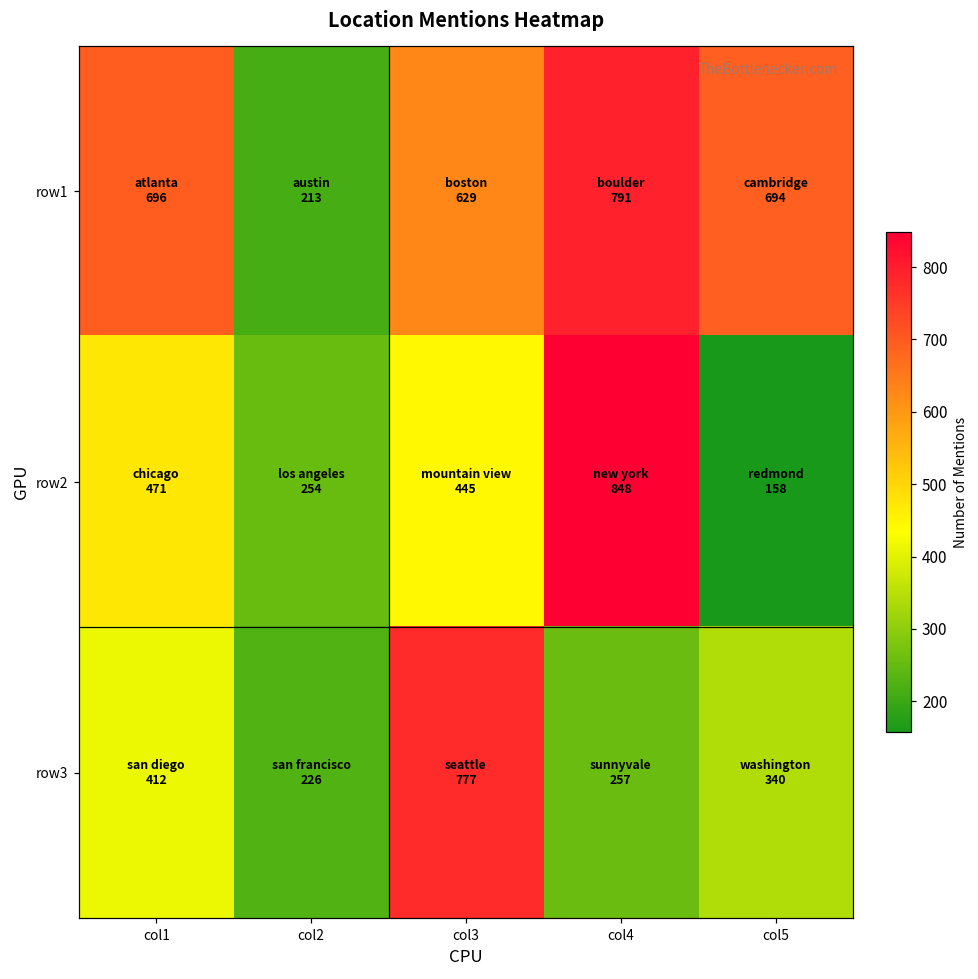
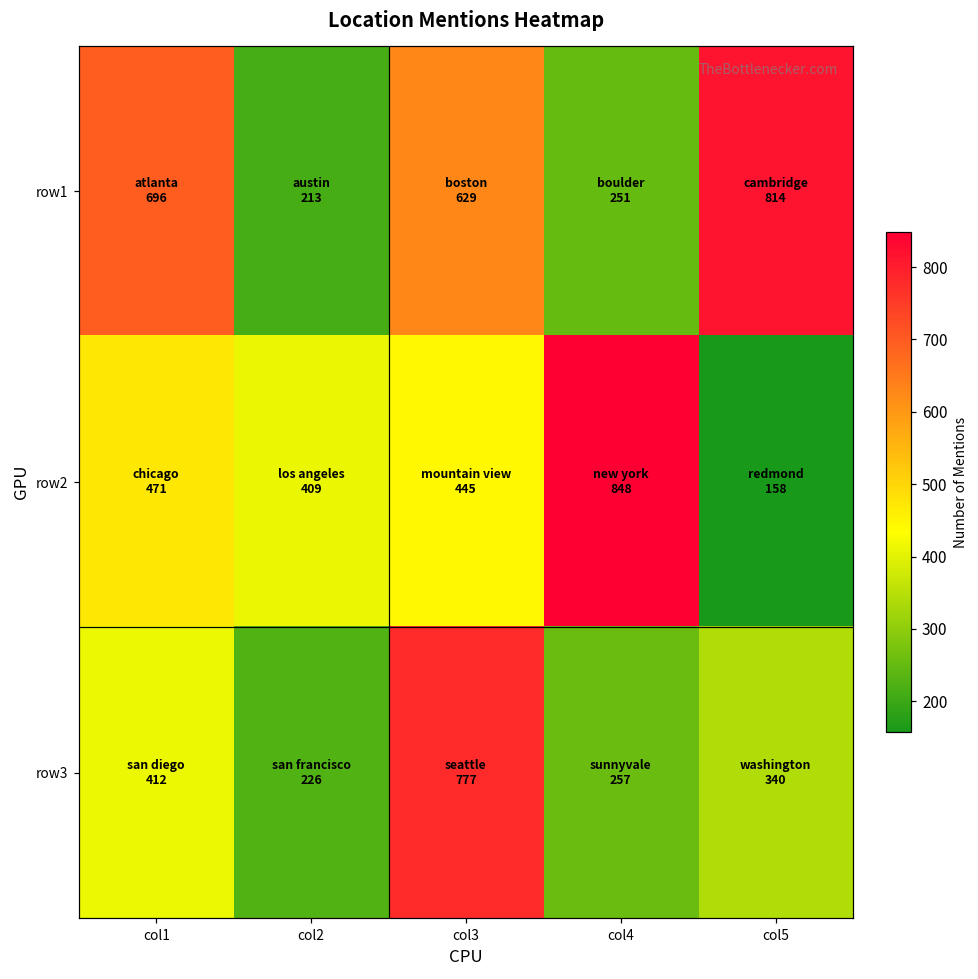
  {
    "row1": {
      "col1": 696,
      "col2": 213,
      "col3": 629,
-     "col4": 791,
-     "col5": 694
+     "col4": 251,
+     "col5": 814
    },
    "row2": {
      "col1": 471,
-     "col2": 254,
+     "col2": 409,
      "col3": 445,
      "col4": 848,
      "col5": 158
    },
    "row3": {
      "col1": 412,
      "col2": 226,
      "col3": 777,
      "col4": 257,
      "col5": 340
    }
  }
